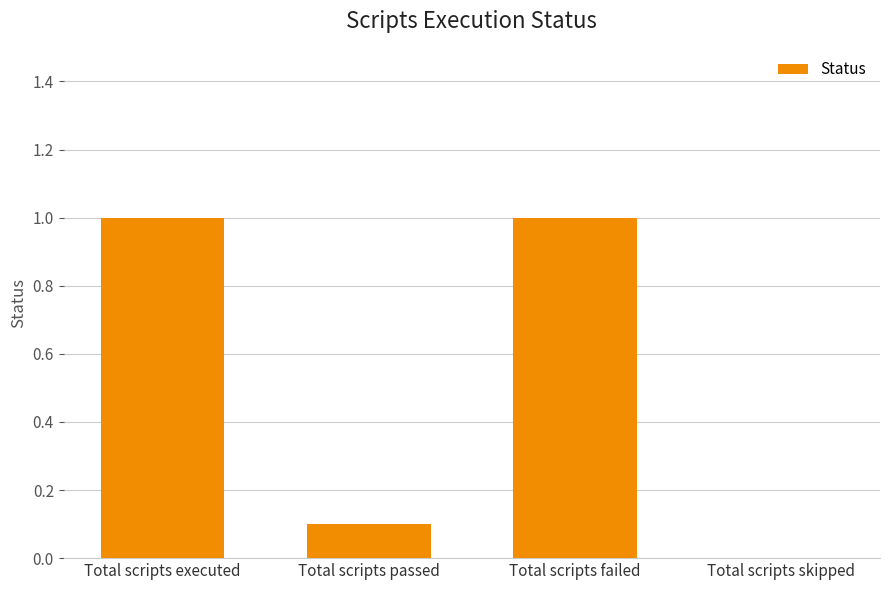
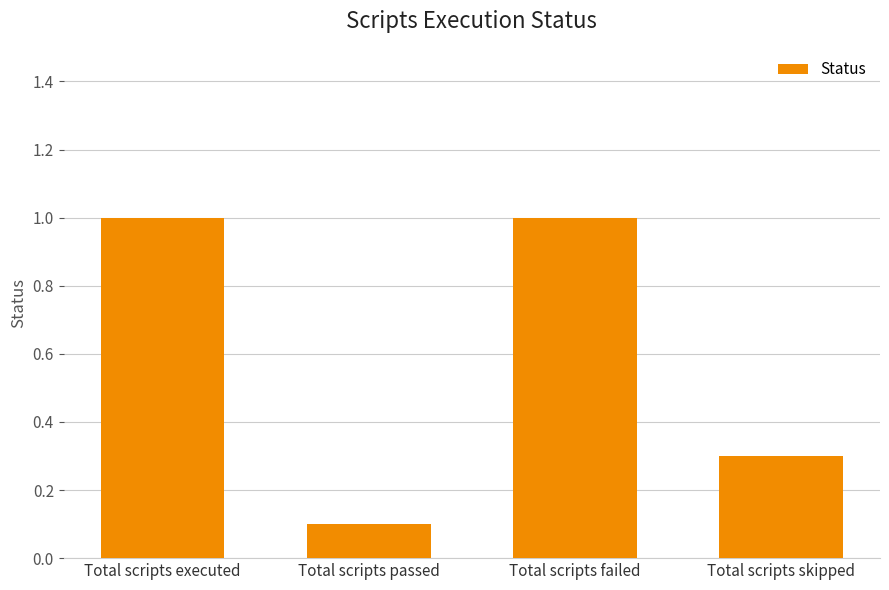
  {
    "Total scripts executed": 1.0,
    "Total scripts passed": 0.1,
    "Total scripts failed": 1.0,
-   "Total scripts skipped": 0.0
+   "Total scripts skipped": 0.3
  }
